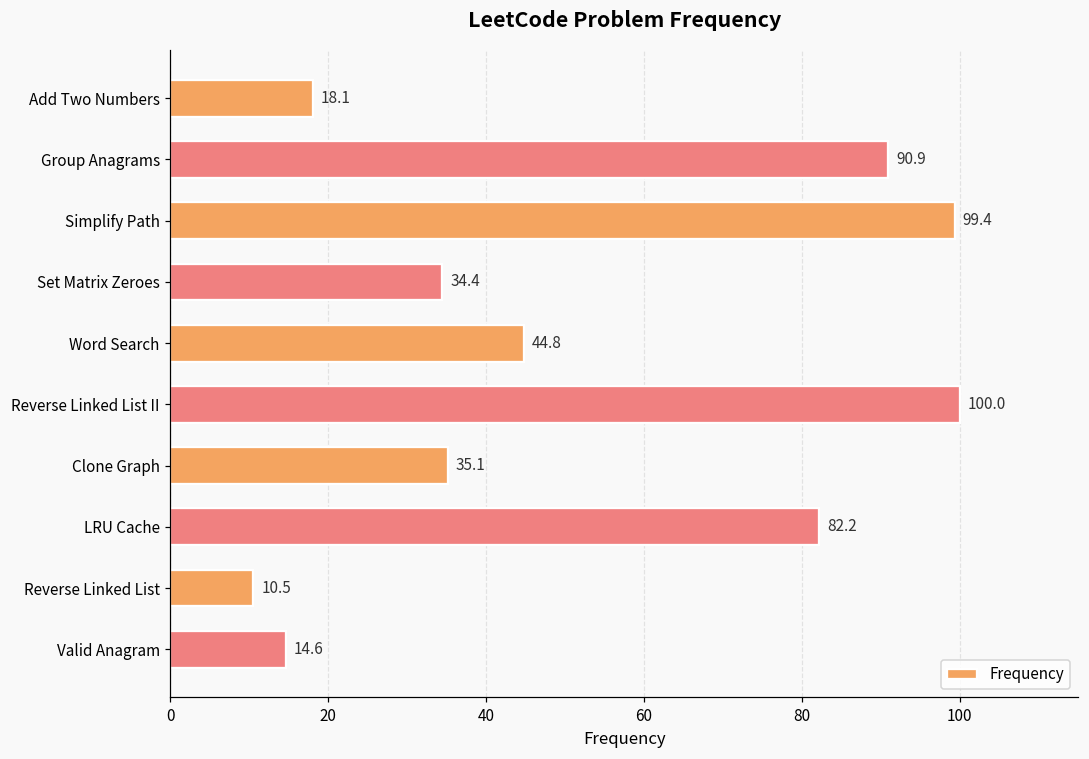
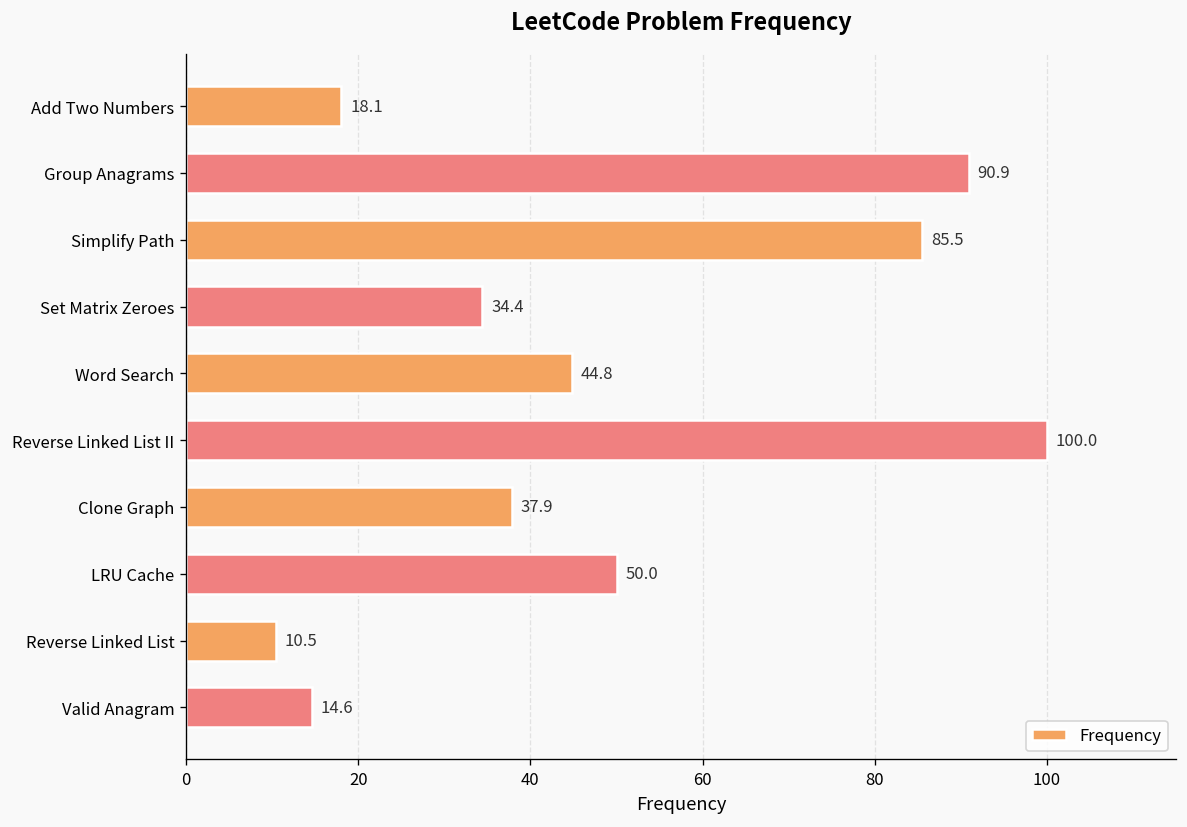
  {
    "Add Two Numbers": 18.1,
    "Group Anagrams": 90.9,
-   "Simplify Path": 99.4,
+   "Simplify Path": 85.5,
    "Set Matrix Zeroes": 34.4,
    "Word Search": 44.8,
    "Reverse Linked List II": 100.0,
-   "Clone Graph": 35.1,
-   "LRU Cache": 82.2,
+   "Clone Graph": 37.9,
+   "LRU Cache": 50.0,
    "Reverse Linked List": 10.5,
    "Valid Anagram": 14.6
  }
